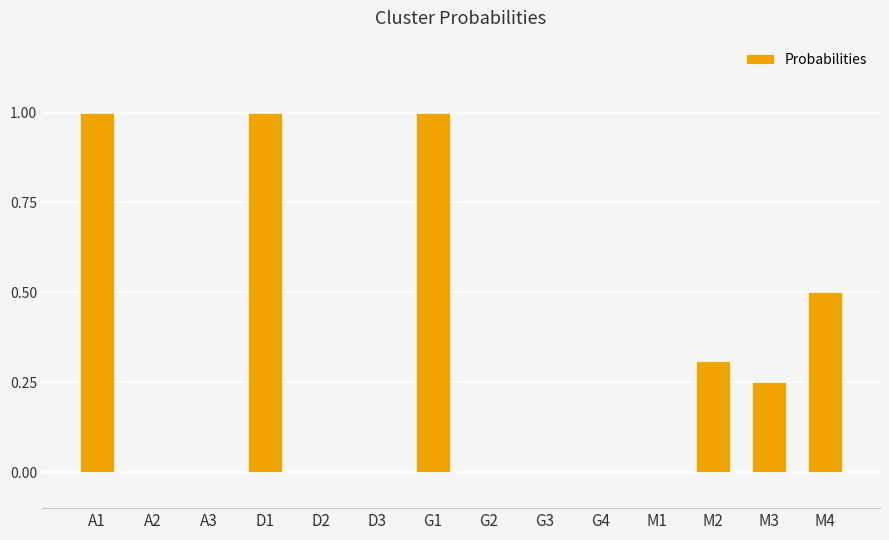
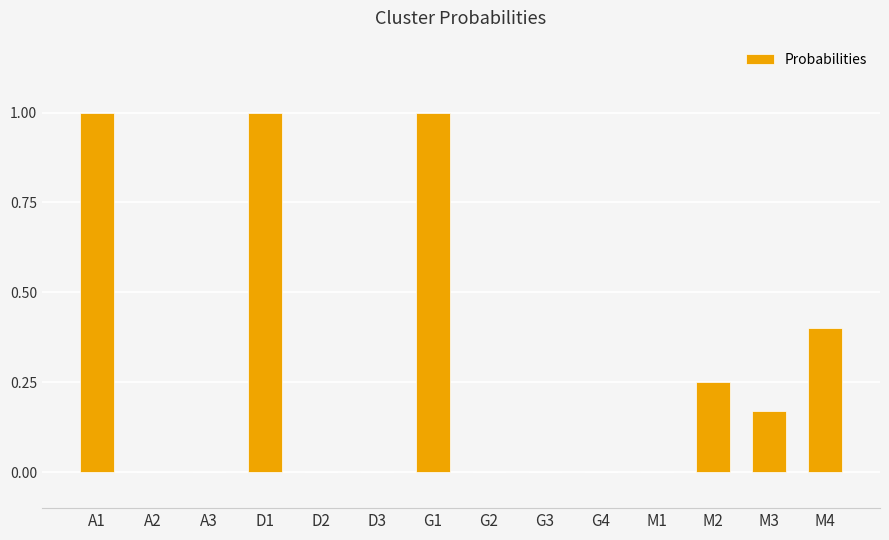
  {
    "A1": 1.00,
    "A2": 0.00,
    "A3": 0.00,
    "D1": 1.00,
    "D2": 0.00,
    "D3": 0.00,
    "G1": 1.00,
    "G2": 0.00,
    "G3": 0.00,
    "G4": 0.00,
    "M1": 0.00,
-   "M2": 0.31,
-   "M3": 0.25,
-   "M4": 0.5
+   "M2": 0.25,
+   "M3": 0.17,
+   "M4": 0.4
  }
